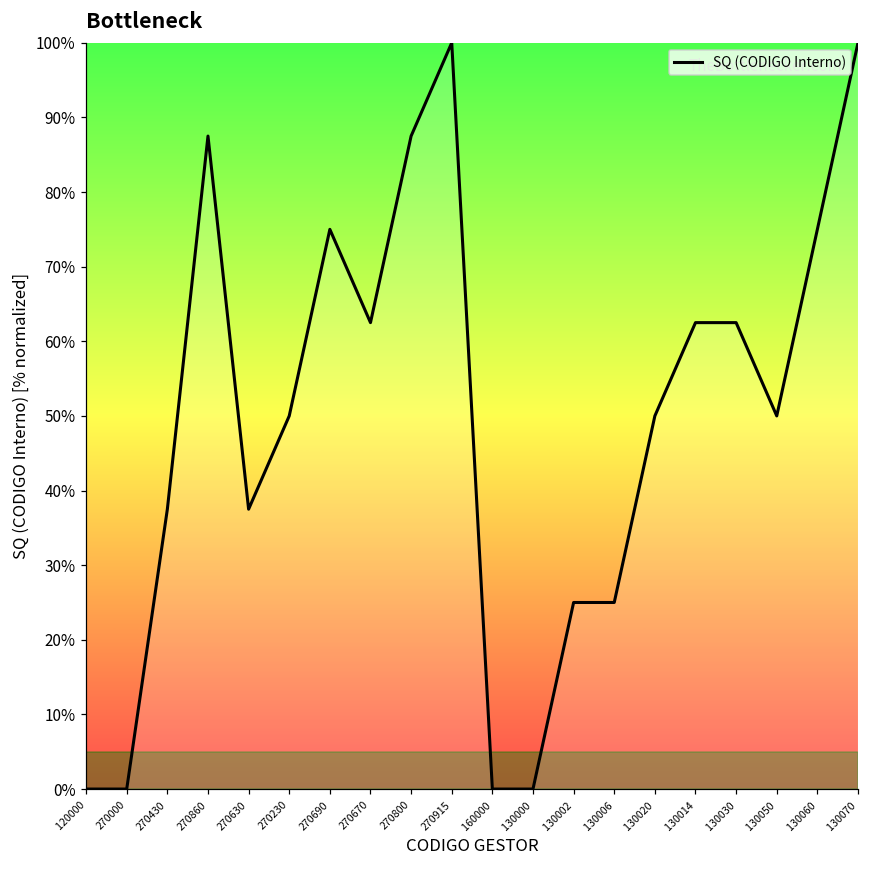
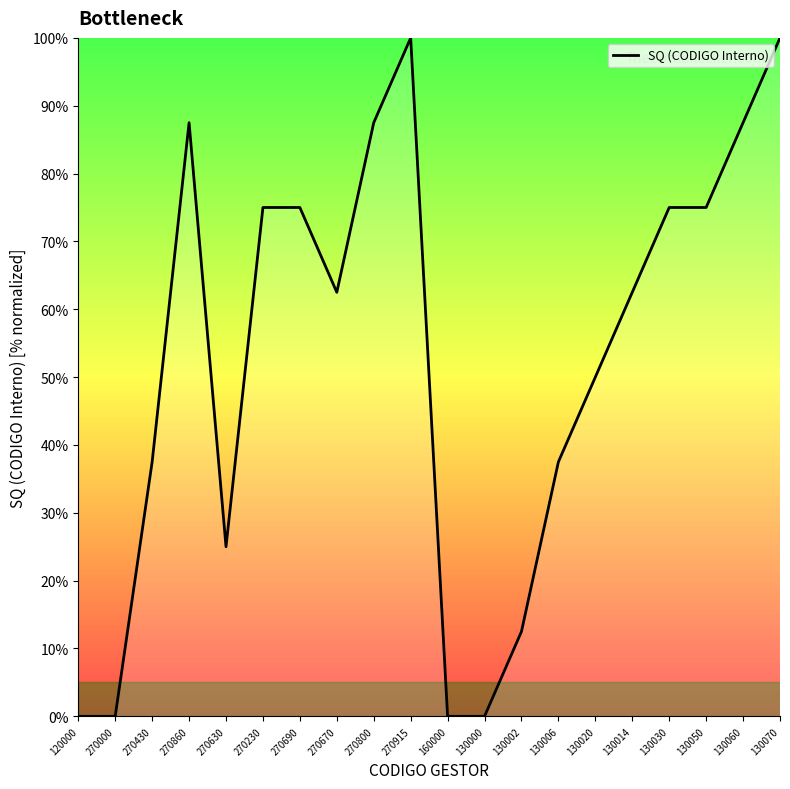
  {
    "120000": "0%",
    "270000": "0%",
    "270430": "38%",
    "270860": "88%",
-   "270630": "38%",
-   "270230": "50%",
+   "270630": "25%",
+   "270230": "75%",
    "270690": "75%",
    "270670": "63%",
    "270800": "88%",
    "270915": "100%",
    "160000": "0%",
    "130000": "0%",
-   "130002": "25%",
-   "130006": "25%",
+   "130002": "13%",
+   "130006": "38%",
    "130020": "50%",
    "130014": "63%",
-   "130030": "63%",
-   "130050": "50%",
-   "130060": "75%",
+   "130030": "75%",
+   "130050": "75%",
+   "130060": "88%",
    "130070": "100%"
  }
